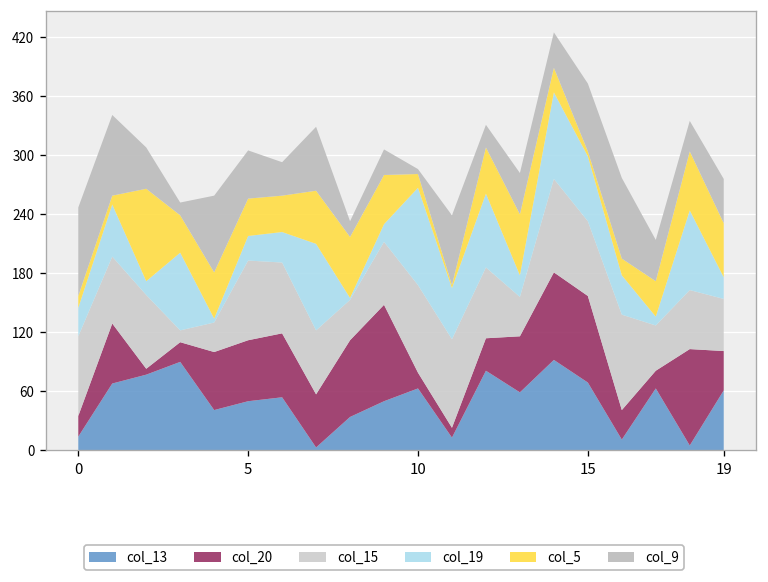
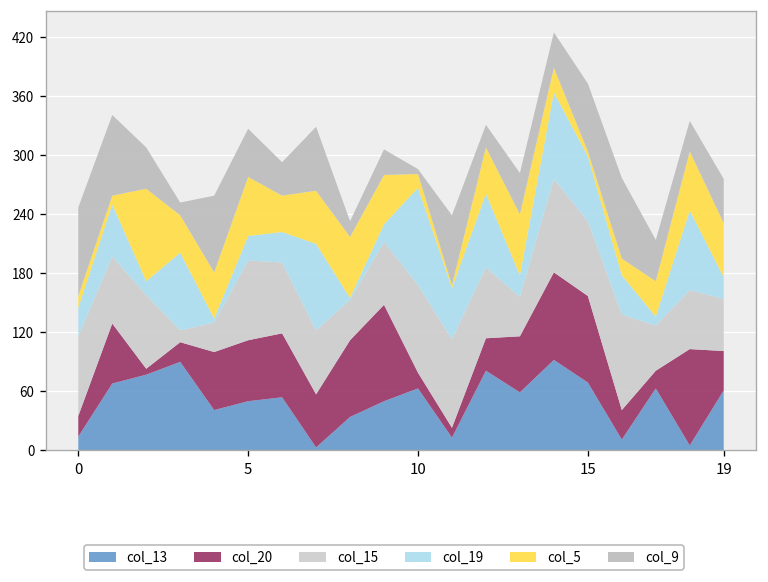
  {
    "col_13": {
      "0": 10,
      "5": 50,
      "10": 60,
      "15": 70,
      "19": 60
    },
    "col_20": {
      "0": 20,
      "5": 60,
      "10": 20,
      "15": 90,
      "19": 40
    },
    "col_5": {
      "0": 10,
-     "5": 40,
+     "5": 60,
      "10": 10,
      "15": 10,
      "19": 60
    }
  }
